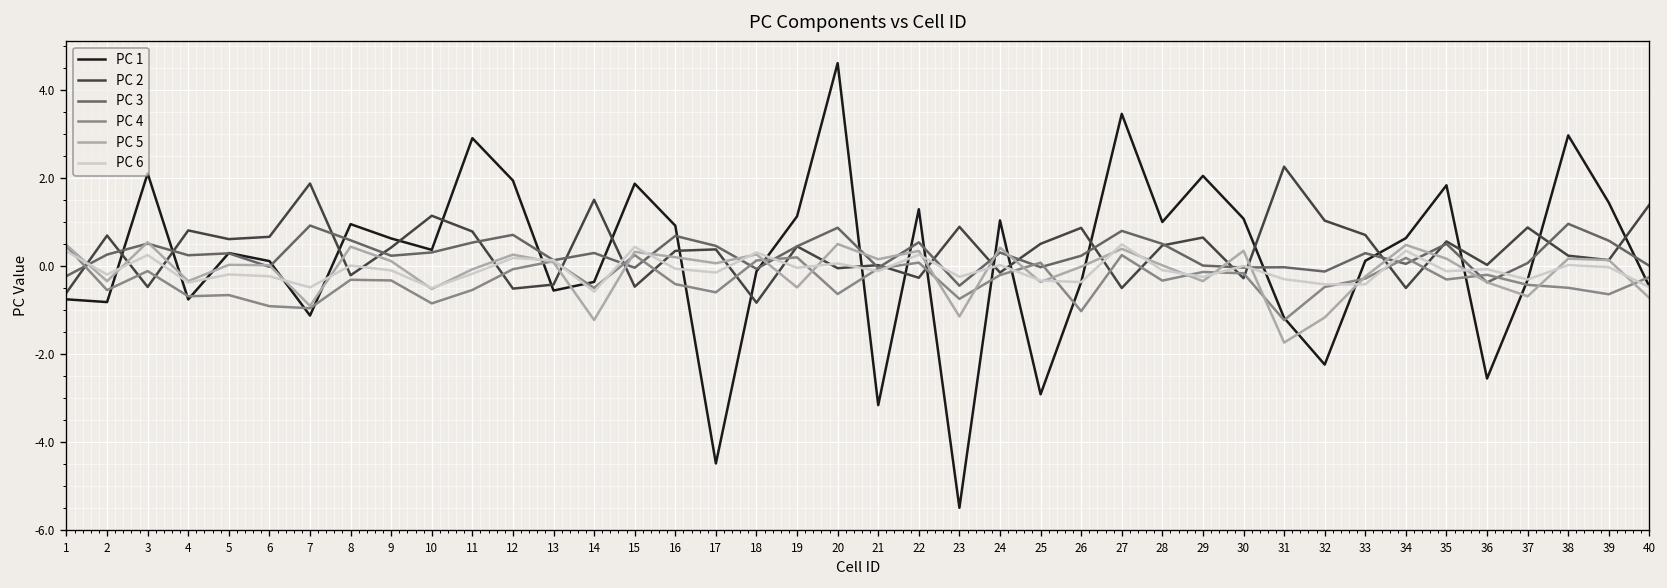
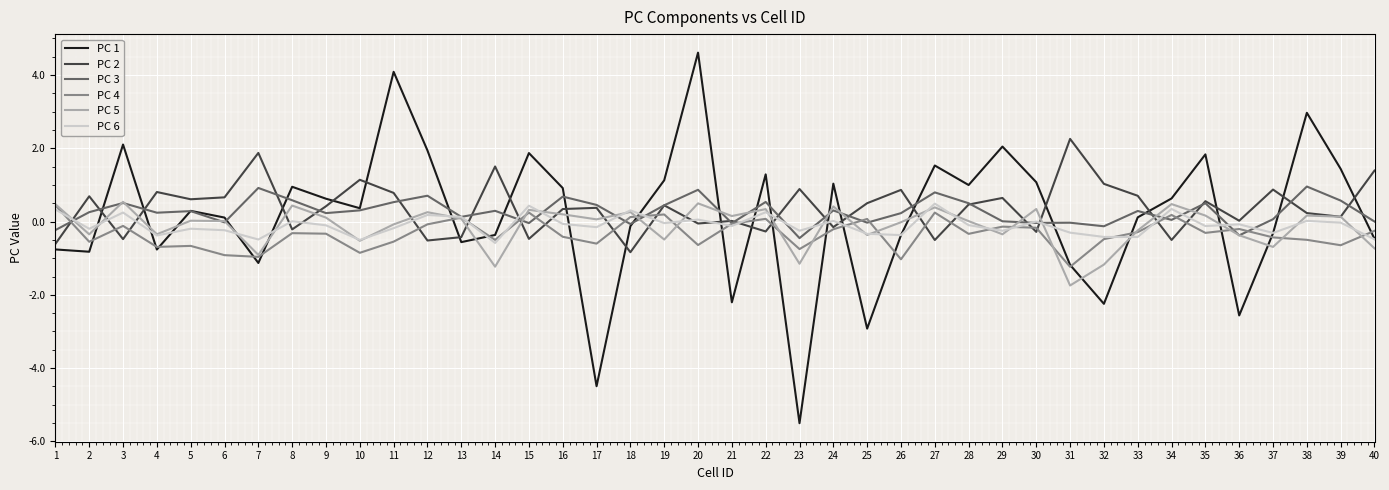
  {
    "PC 1": {
      "1": -0.8,
      "2": -0.8,
      "3": 2.1,
      "4": -0.8,
      "6": 0.1,
      "7": -1.1,
      "8": 0.9,
      "9": 0.6,
-     "11": 2.9,
+     "11": 4.1,
      "12": 1.9,
      "13": -0.6,
      "14": -0.4,
      "15": 1.9,
      "16": 0.9,
      "17": -4.5,
      "19": 1.1,
      "20": 4.6,
-     "21": -3.2,
+     "21": -2.2,
      "22": 1.3,
      "23": -5.5,
      "24": 1.0,
      "25": -2.9,
-     "27": 3.5,
+     "27": 1.5,
      "28": 1.0,
      "29": 2.0,
      "30": 1.1,
      "32": -2.2,
      "33": 0.1,
      "34": 0.6,
      "35": 1.8,
      "36": -2.6,
      "38": 3.0,
      "39": 1.4
    }
  }
